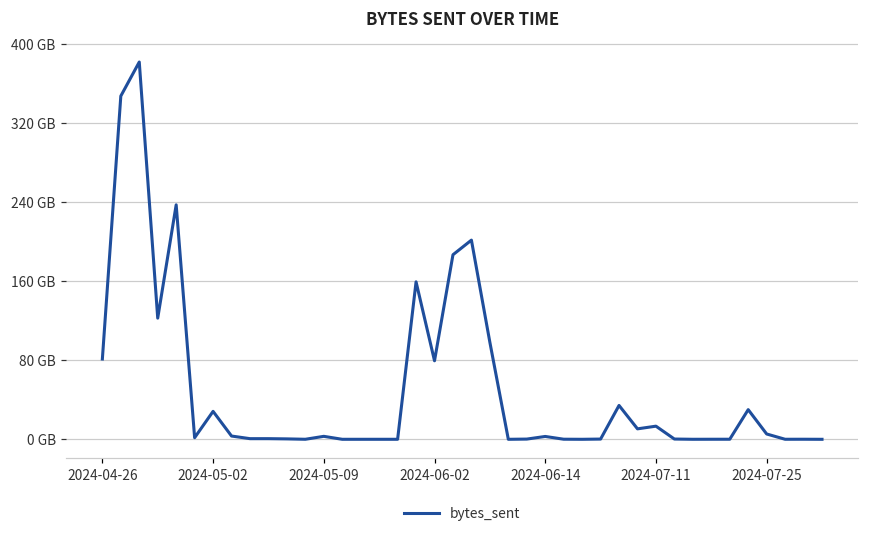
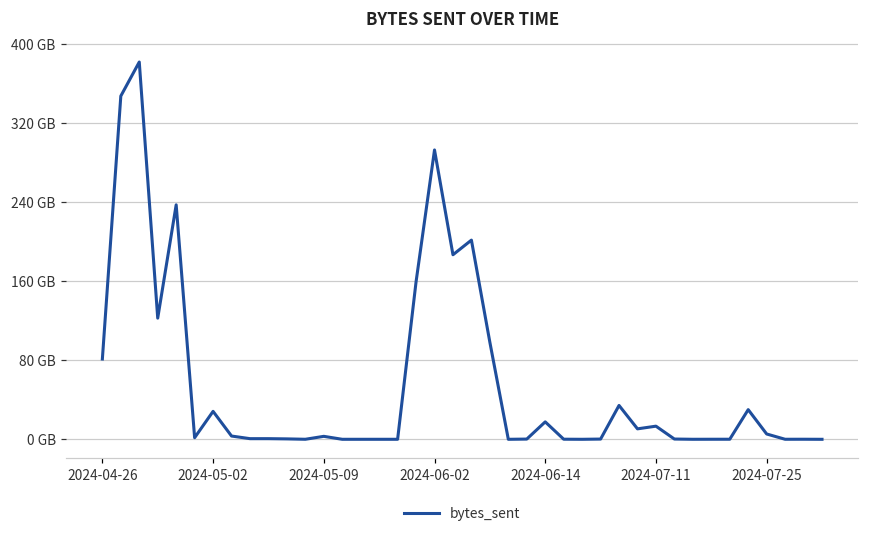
  {
    "2024-04-26": "80 GB",
    "2024-05-02": "30 GB",
    "2024-05-09": "0 GB",
-   "2024-06-02": "80 GB",
-   "2024-06-14": "0 GB",
+   "2024-06-02": "290 GB",
+   "2024-06-14": "20 GB",
    "2024-07-11": "10 GB",
    "2024-07-25": "10 GB"
  }
